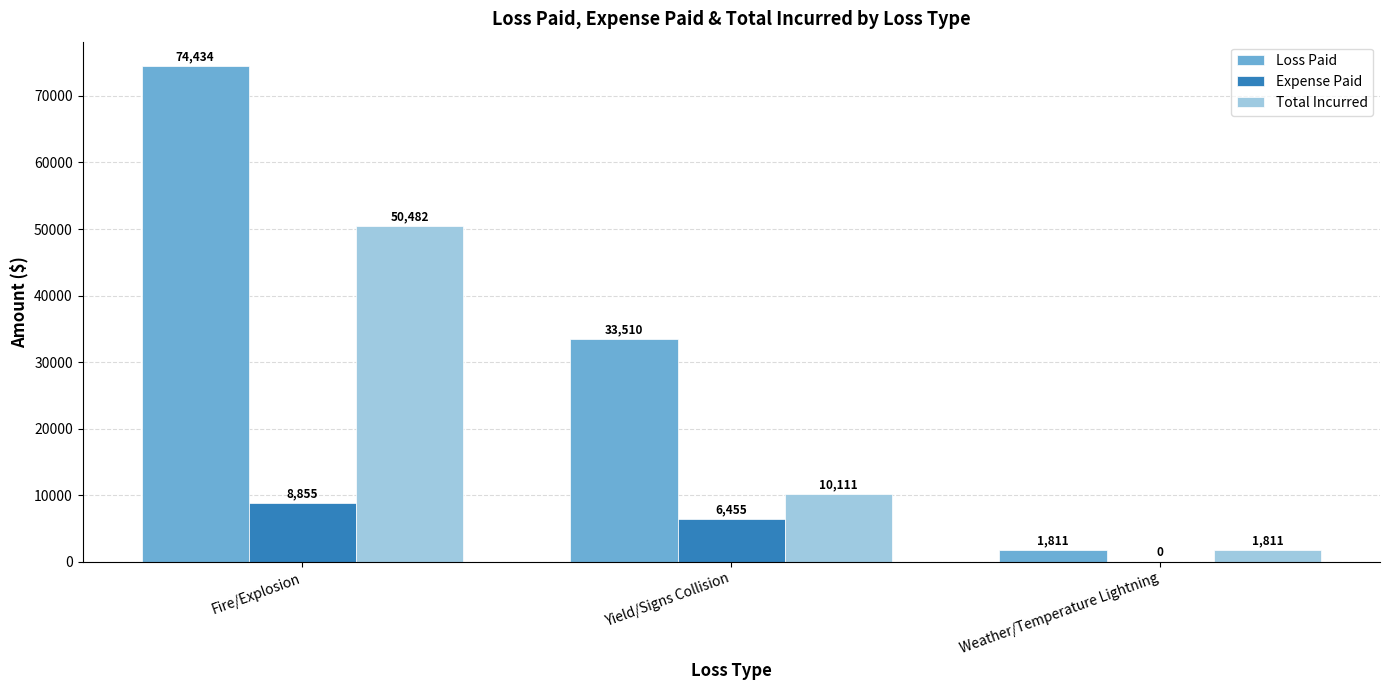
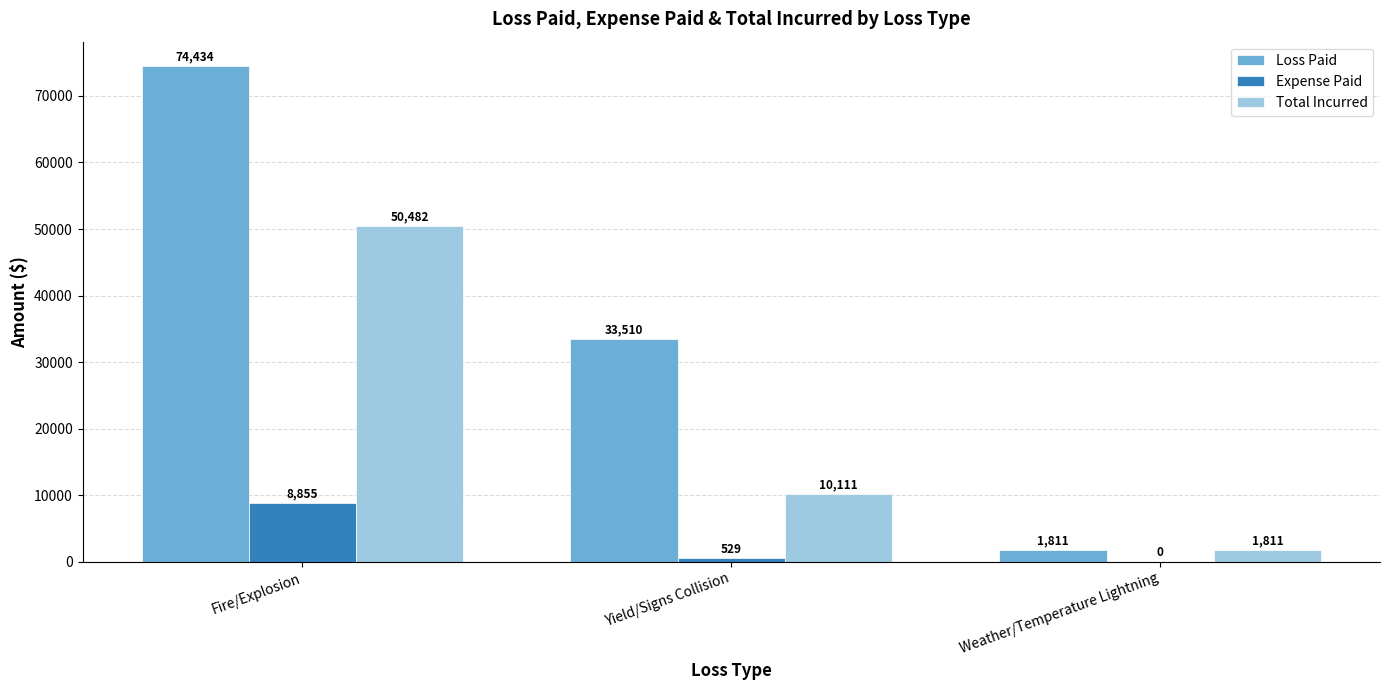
  {
    "Expense Paid": {
      "Fire/Explosion": "8,855",
-     "Yield/Signs Collision": "6,455",
+     "Yield/Signs Collision": "529",
      "Weather/Temperature Lightning": "0"
    }
  }
